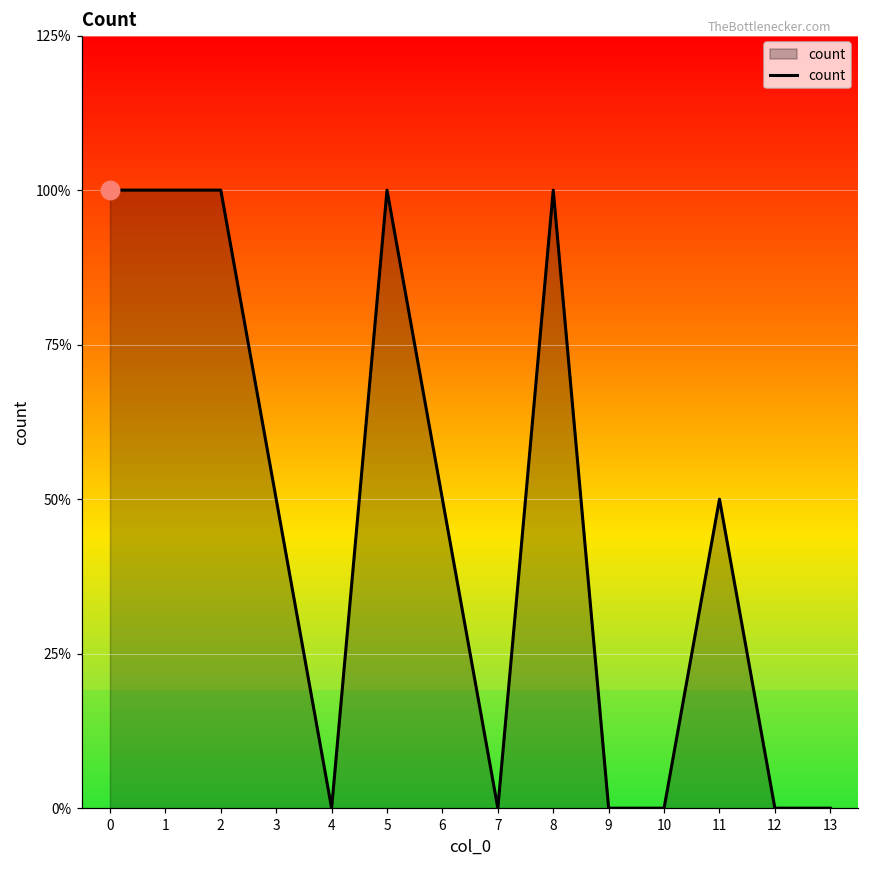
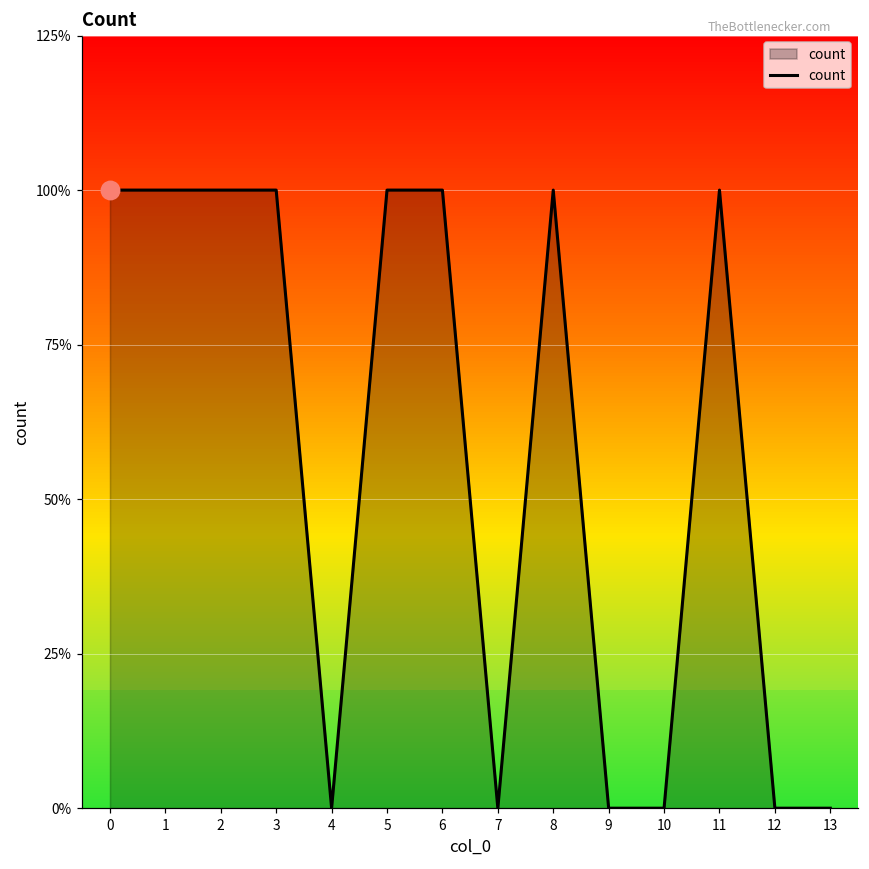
  {
    "count": {
      "1": "100%",
      "2": "100%",
-     "3": "50%",
+     "3": "100%",
      "4": "0%",
      "5": "100%",
-     "6": "50%",
+     "6": "100%",
      "7": "0%",
      "8": "100%",
      "9": "0%",
      "10": "0%",
-     "11": "50%",
+     "11": "100%",
      "12": "0%",
      "13": "0%"
    }
  }
